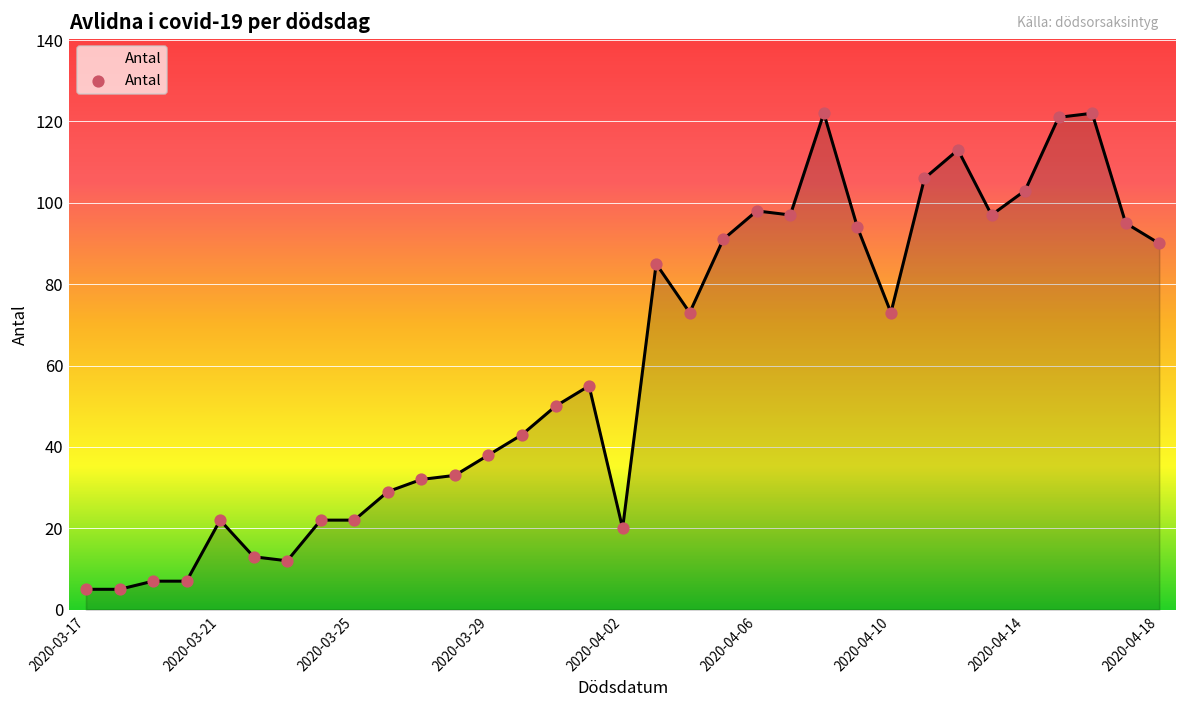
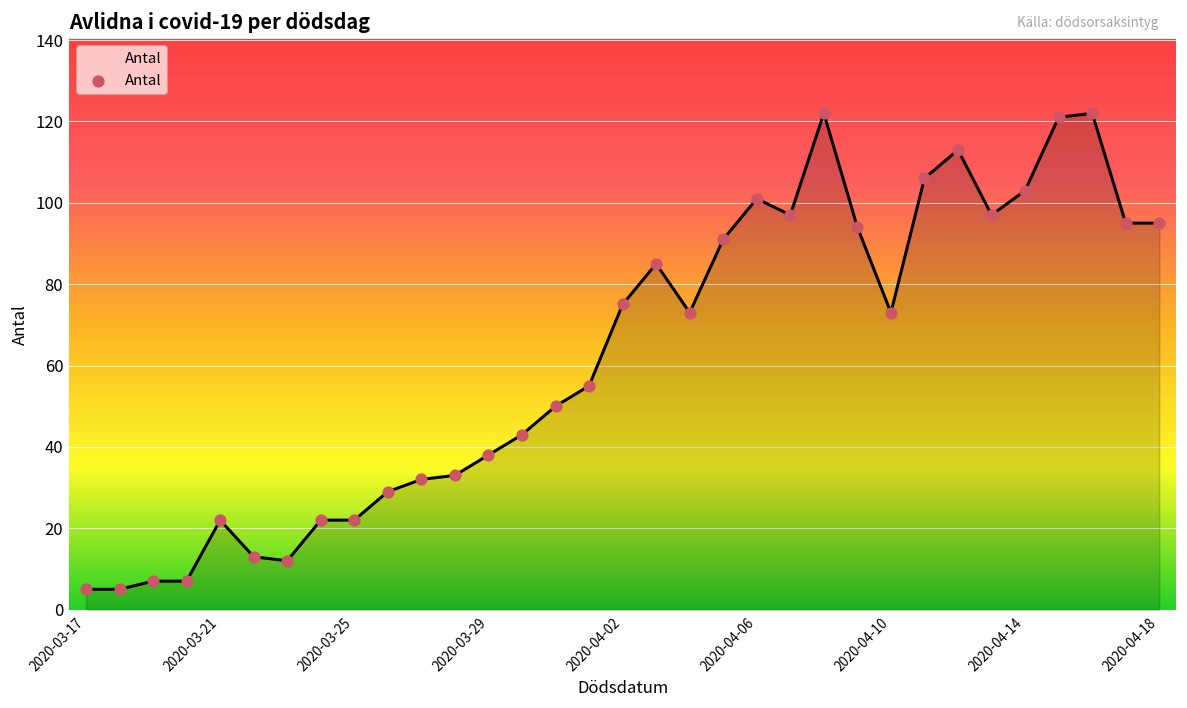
  {
    "2020-03-17": 5,
    "2020-03-21": 22,
    "2020-03-25": 22,
    "2020-03-29": 38,
-   "2020-04-02": 20,
-   "2020-04-06": 98,
+   "2020-04-02": 75,
+   "2020-04-06": 101,
    "2020-04-10": 73,
    "2020-04-14": 103,
-   "2020-04-18": 90
+   "2020-04-18": 95
  }
